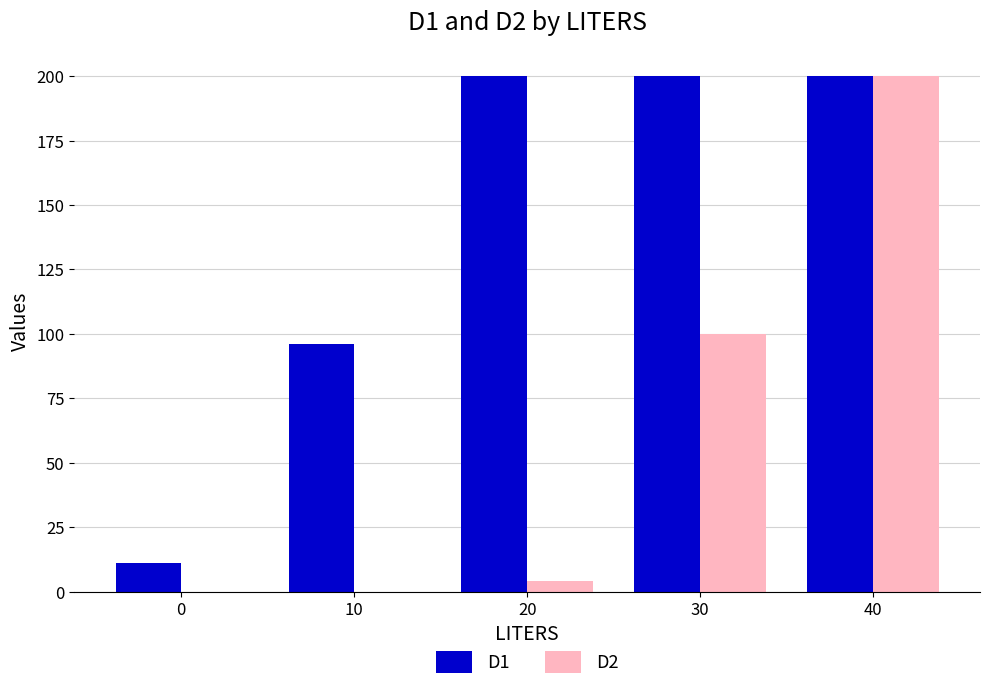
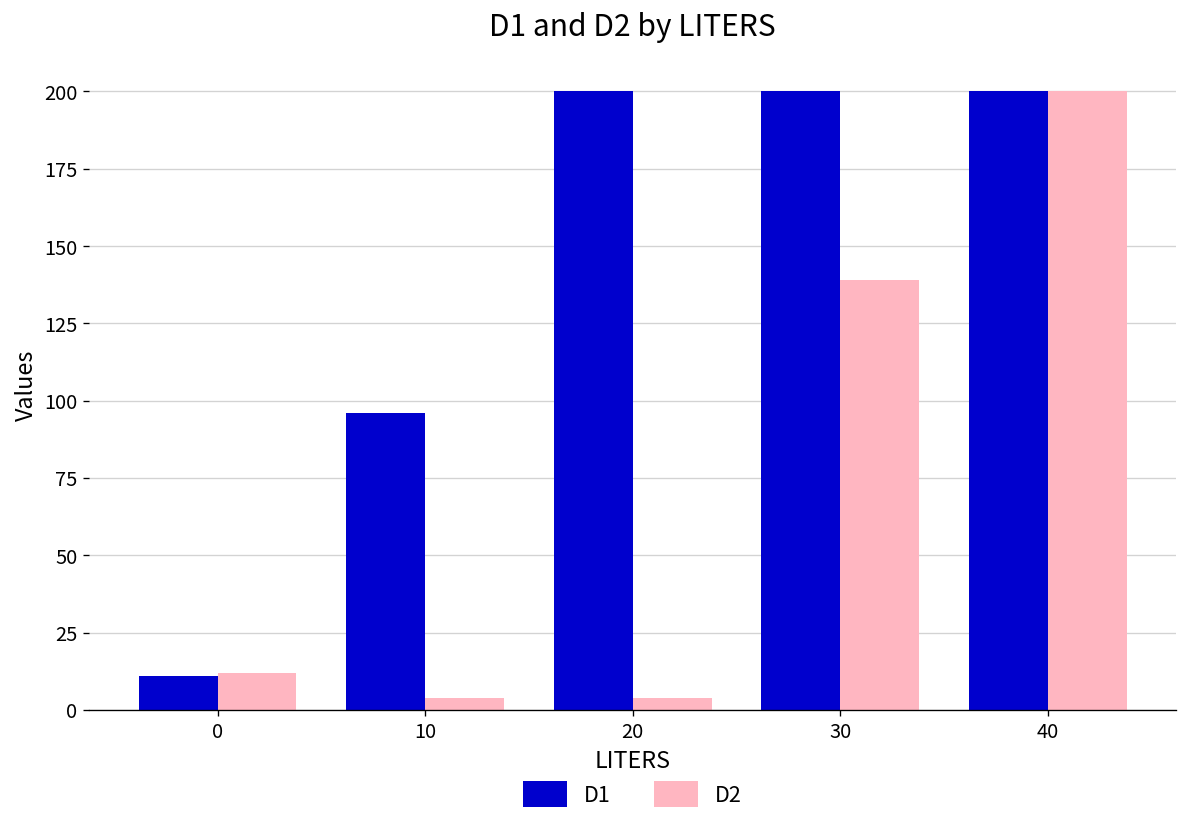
  {
    "D1": {
      "0": 11,
      "10": 96,
      "20": 200,
      "30": 200,
      "40": 200
    },
    "D2": {
-     "0": 0,
-     "10": 0,
+     "0": 12,
+     "10": 4,
      "20": 4,
-     "30": 100,
+     "30": 139,
      "40": 200
    }
  }
